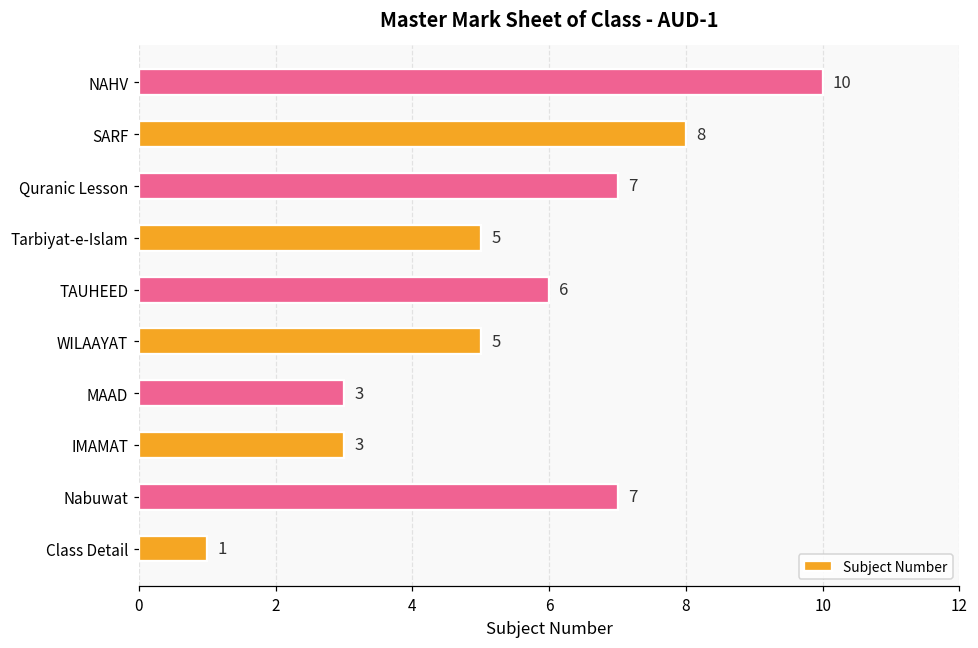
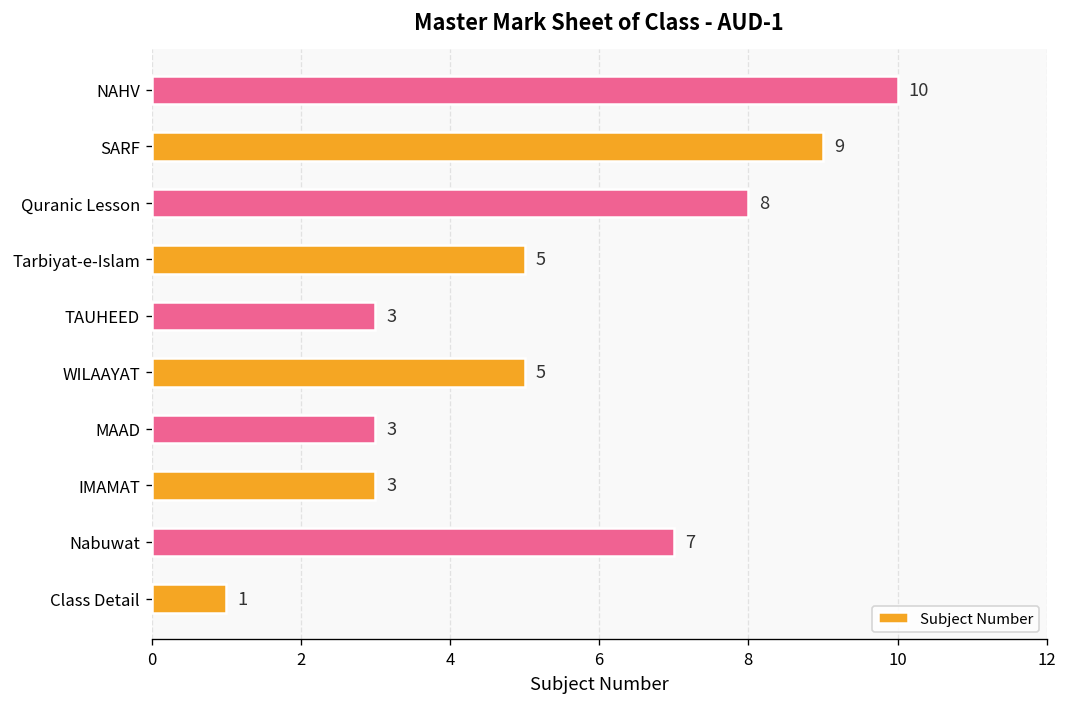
  {
    "NAHV": 10,
-   "SARF": 8,
-   "Quranic Lesson": 7,
+   "SARF": 9,
+   "Quranic Lesson": 8,
    "Tarbiyat-e-Islam": 5,
-   "TAUHEED": 6,
+   "TAUHEED": 3,
    "WILAAYAT": 5,
    "MAAD": 3,
    "IMAMAT": 3,
    "Nabuwat": 7,
    "Class Detail": 1
  }
